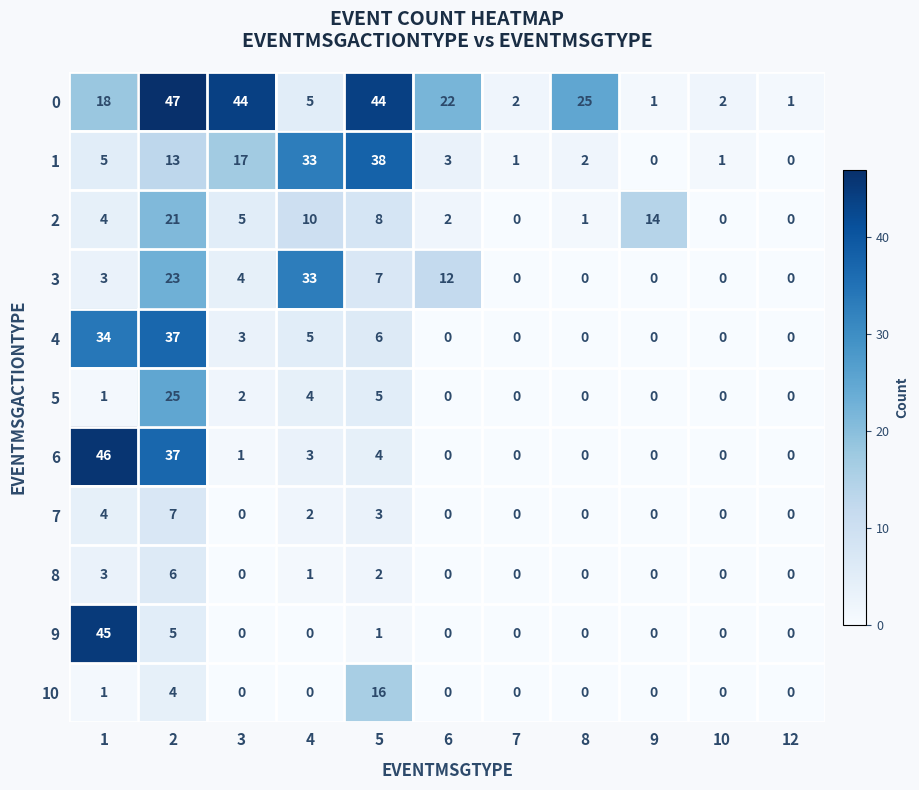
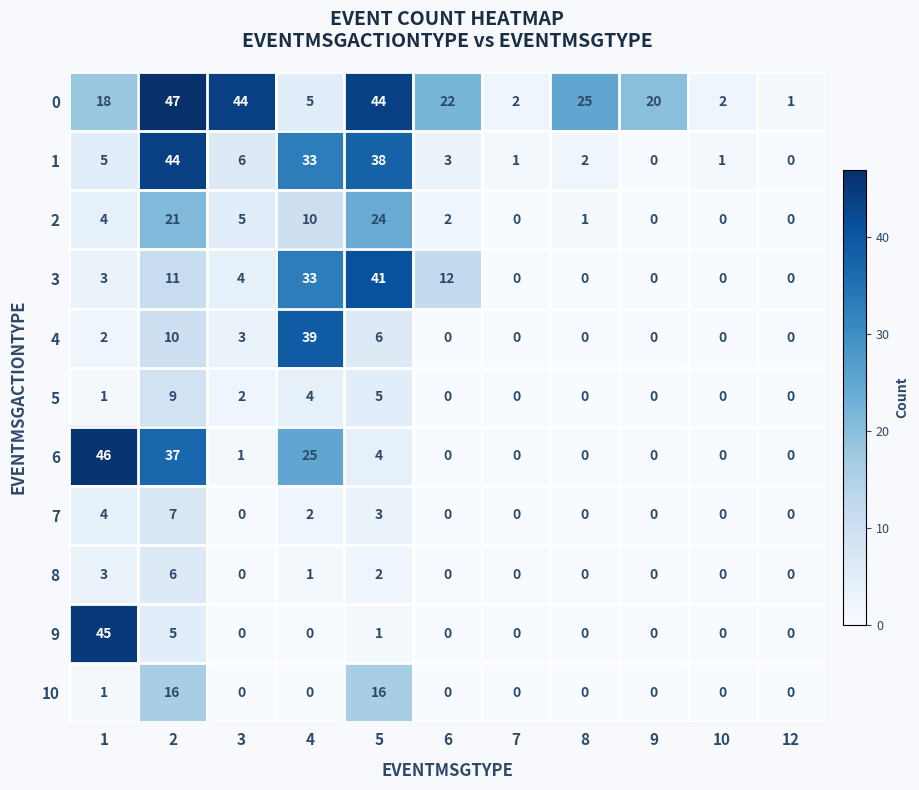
  {
    "0": {
      "1": 18,
      "2": 47,
      "3": 44,
      "4": 5,
      "5": 44,
      "6": 22,
      "7": 2,
      "8": 25,
-     "9": 1,
+     "9": 20,
      "10": 2,
      "12": 1
    },
    "1": {
      "1": 5,
-     "2": 13,
-     "3": 17,
+     "2": 44,
+     "3": 6,
      "4": 33,
      "5": 38,
      "6": 3,
      "7": 1,
      "8": 2,
      "9": 0,
      "10": 1,
      "12": 0
    },
    "2": {
      "1": 4,
      "2": 21,
      "3": 5,
      "4": 10,
-     "5": 8,
+     "5": 24,
      "6": 2,
      "7": 0,
      "8": 1,
-     "9": 14,
+     "9": 0,
      "10": 0,
      "12": 0
    },
    "3": {
      "1": 3,
-     "2": 23,
+     "2": 11,
      "3": 4,
      "4": 33,
-     "5": 7,
+     "5": 41,
      "6": 12,
      "7": 0,
      "8": 0,
      "9": 0,
      "10": 0,
      "12": 0
    },
    "4": {
-     "1": 34,
-     "2": 37,
+     "1": 2,
+     "2": 10,
      "3": 3,
-     "4": 5,
+     "4": 39,
      "5": 6,
      "6": 0,
      "7": 0,
      "8": 0,
      "9": 0,
      "10": 0,
      "12": 0
    },
    "5": {
      "1": 1,
-     "2": 25,
+     "2": 9,
      "3": 2,
      "4": 4,
      "5": 5,
      "6": 0,
      "7": 0,
      "8": 0,
      "9": 0,
      "10": 0,
      "12": 0
    },
    "6": {
      "1": 46,
      "2": 37,
      "3": 1,
-     "4": 3,
+     "4": 25,
      "5": 4,
      "6": 0,
      "7": 0,
      "8": 0,
      "9": 0,
      "10": 0,
      "12": 0
    },
    "7": {
      "1": 4,
      "2": 7,
      "3": 0,
      "4": 2,
      "5": 3,
      "6": 0,
      "7": 0,
      "8": 0,
      "9": 0,
      "10": 0,
      "12": 0
    },
    "8": {
      "1": 3,
      "2": 6,
      "3": 0,
      "4": 1,
      "5": 2,
      "6": 0,
      "7": 0,
      "8": 0,
      "9": 0,
      "10": 0,
      "12": 0
    },
    "9": {
      "1": 45,
      "2": 5,
      "3": 0,
      "4": 0,
      "5": 1,
      "6": 0,
      "7": 0,
      "8": 0,
      "9": 0,
      "10": 0,
      "12": 0
    },
    "10": {
      "1": 1,
-     "2": 4,
+     "2": 16,
      "3": 0,
      "4": 0,
      "5": 16,
      "6": 0,
      "7": 0,
      "8": 0,
      "9": 0,
      "10": 0,
      "12": 0
    }
  }
